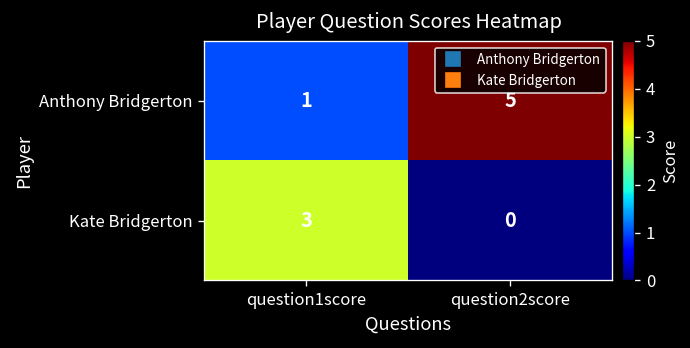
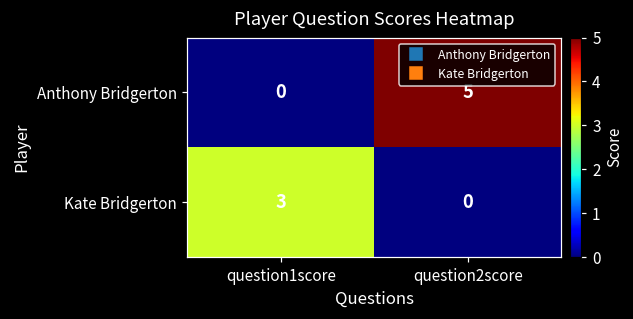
  {
    "Anthony Bridgerton": {
-     "question1score": 1,
+     "question1score": 0,
      "question2score": 5
    },
    "Kate Bridgerton": {
      "question1score": 3,
      "question2score": 0
    }
  }
